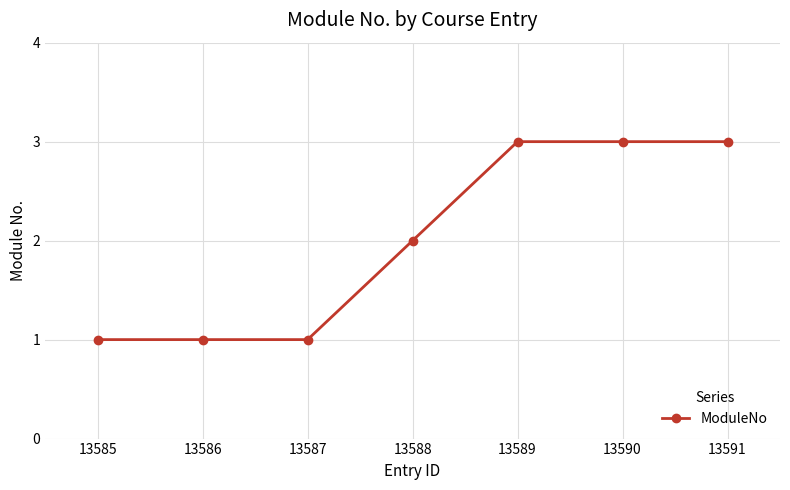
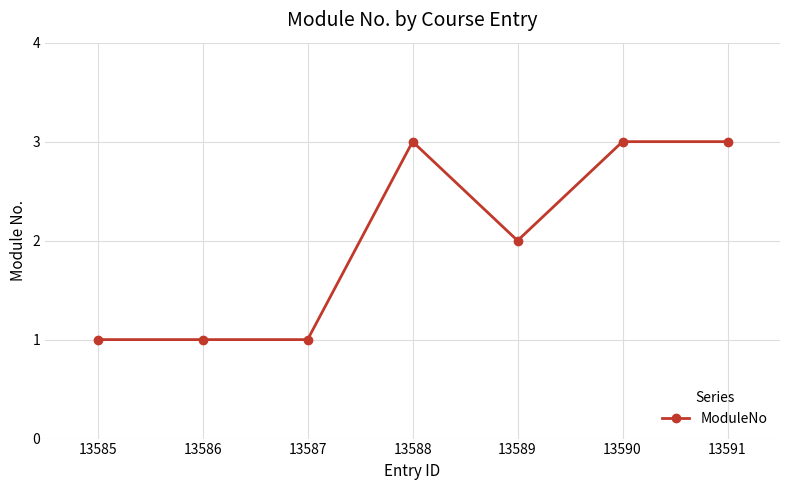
  {
    "13585": 1,
    "13586": 1,
    "13587": 1,
-   "13588": 2,
-   "13589": 3,
+   "13588": 3,
+   "13589": 2,
    "13590": 3,
    "13591": 3
  }
